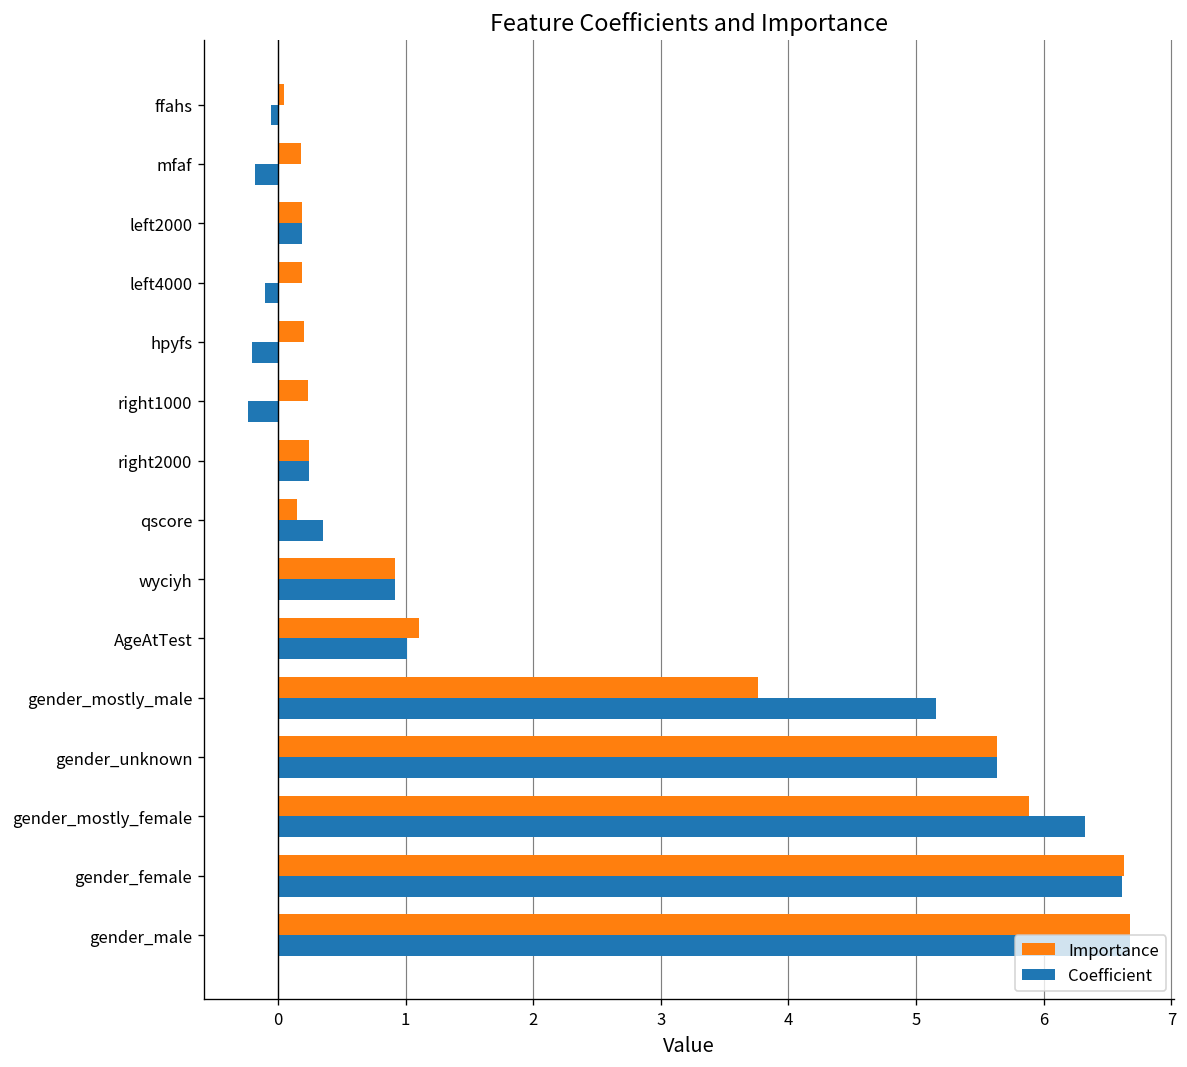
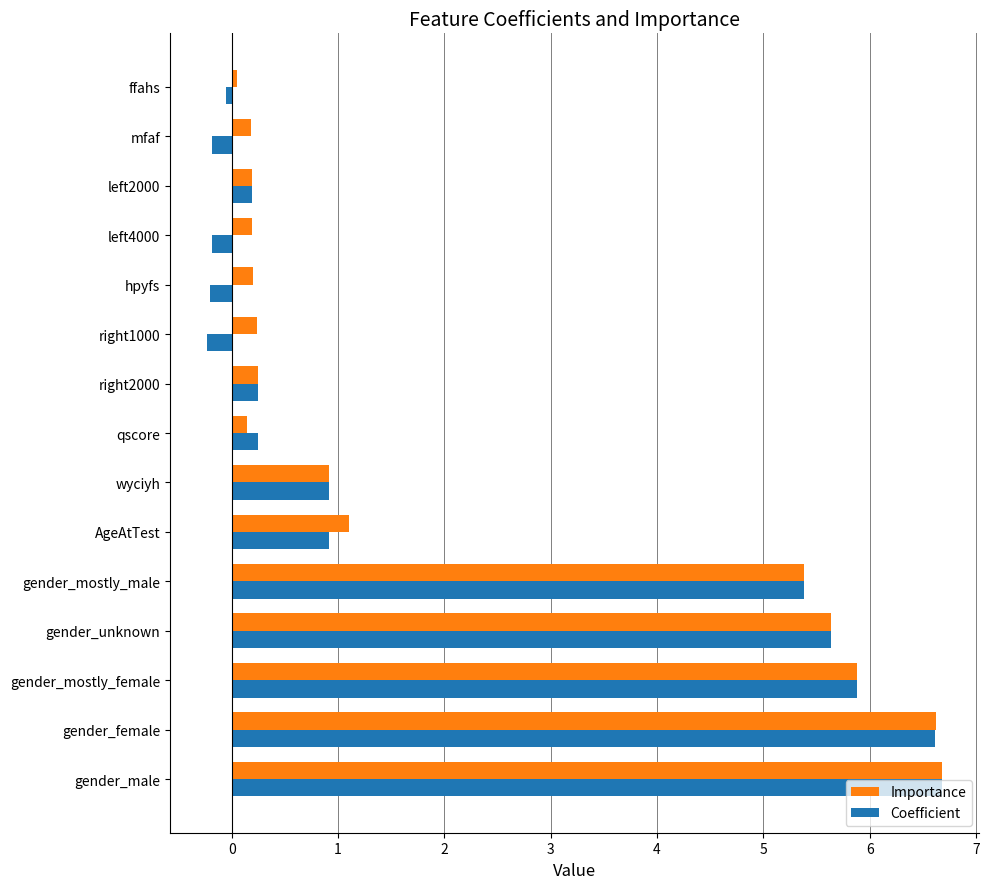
  {
    "Importance": {
      "ffahs": 0.05,
      "mfaf": 0.18,
      "left2000": 0.19,
      "left4000": 0.19,
      "hpyfs": 0.20,
      "right1000": 0.23,
      "right2000": 0.24,
      "qscore": 0.15,
      "wyciyh": 0.92,
      "AgeAtTest": 1.10,
-     "gender_mostly_male": 3.76,
+     "gender_mostly_male": 5.38,
      "gender_unknown": 5.63,
      "gender_mostly_female": 5.88,
      "gender_female": 6.63,
      "gender_male": 6.68
    },
    "Coefficient": {
      "ffahs": -0.06,
      "mfaf": -0.18,
      "left2000": 0.19,
-     "left4000": -0.10,
+     "left4000": -0.19,
      "hpyfs": -0.20,
      "right1000": -0.23,
      "right2000": 0.24,
-     "qscore": 0.35,
+     "qscore": 0.25,
      "wyciyh": 0.92,
-     "AgeAtTest": 1.01,
-     "gender_mostly_male": 5.16,
+     "AgeAtTest": 0.91,
+     "gender_mostly_male": 5.38,
      "gender_unknown": 5.63,
-     "gender_mostly_female": 6.33,
+     "gender_mostly_female": 5.88,
      "gender_female": 6.61
    }
  }
